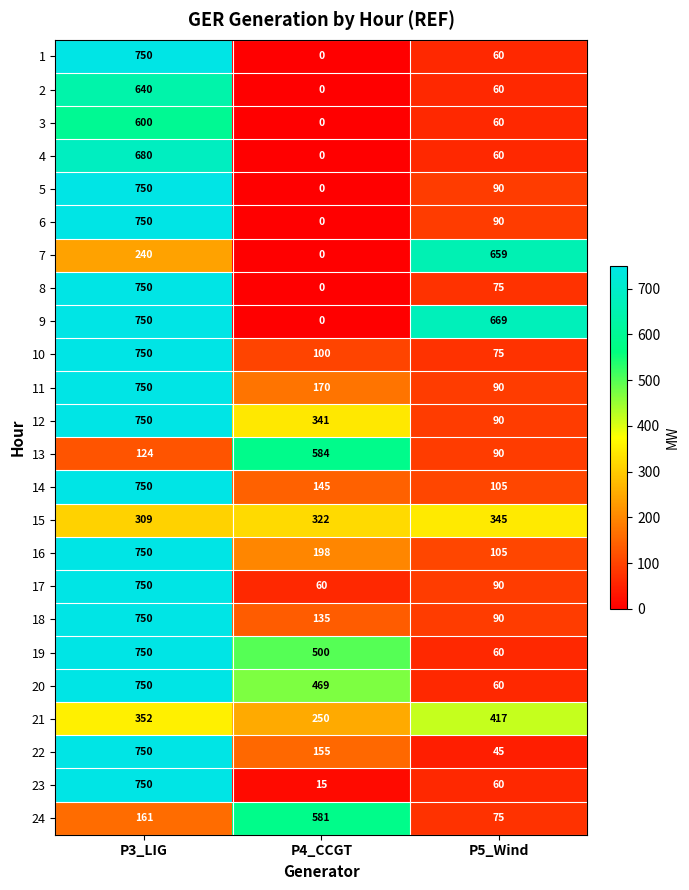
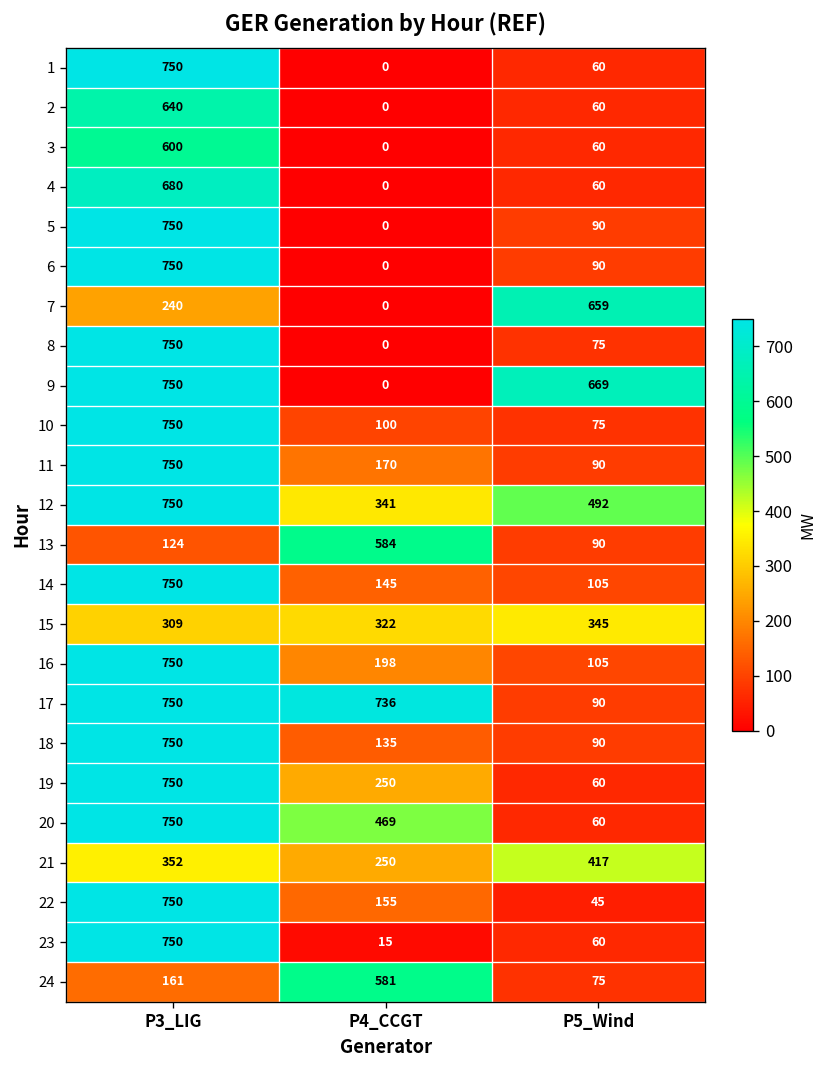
  {
    "1": {
      "P3_LIG": 750,
      "P4_CCGT": 0,
      "P5_Wind": 60
    },
    "2": {
      "P3_LIG": 640,
      "P4_CCGT": 0,
      "P5_Wind": 60
    },
    "3": {
      "P3_LIG": 600,
      "P4_CCGT": 0,
      "P5_Wind": 60
    },
    "4": {
      "P3_LIG": 680,
      "P4_CCGT": 0,
      "P5_Wind": 60
    },
    "5": {
      "P3_LIG": 750,
      "P4_CCGT": 0,
      "P5_Wind": 90
    },
    "6": {
      "P3_LIG": 750,
      "P4_CCGT": 0,
      "P5_Wind": 90
    },
    "7": {
      "P3_LIG": 240,
      "P4_CCGT": 0,
      "P5_Wind": 659
    },
    "8": {
      "P3_LIG": 750,
      "P4_CCGT": 0,
      "P5_Wind": 75
    },
    "9": {
      "P3_LIG": 750,
      "P4_CCGT": 0,
      "P5_Wind": 669
    },
    "10": {
      "P3_LIG": 750,
      "P4_CCGT": 100,
      "P5_Wind": 75
    },
    "11": {
      "P3_LIG": 750,
      "P4_CCGT": 170,
      "P5_Wind": 90
    },
    "12": {
      "P3_LIG": 750,
      "P4_CCGT": 341,
-     "P5_Wind": 90
+     "P5_Wind": 492
    },
    "13": {
      "P3_LIG": 124,
      "P4_CCGT": 584,
      "P5_Wind": 90
    },
    "14": {
      "P3_LIG": 750,
      "P4_CCGT": 145,
      "P5_Wind": 105
    },
    "15": {
      "P3_LIG": 309,
      "P4_CCGT": 322,
      "P5_Wind": 345
    },
    "16": {
      "P3_LIG": 750,
      "P4_CCGT": 198,
      "P5_Wind": 105
    },
    "17": {
      "P3_LIG": 750,
-     "P4_CCGT": 60,
+     "P4_CCGT": 736,
      "P5_Wind": 90
    },
    "18": {
      "P3_LIG": 750,
      "P4_CCGT": 135,
      "P5_Wind": 90
    },
    "19": {
      "P3_LIG": 750,
-     "P4_CCGT": 500,
+     "P4_CCGT": 250,
      "P5_Wind": 60
    },
    "20": {
      "P3_LIG": 750,
      "P4_CCGT": 469,
      "P5_Wind": 60
    },
    "21": {
      "P3_LIG": 352,
      "P4_CCGT": 250,
      "P5_Wind": 417
    },
    "22": {
      "P3_LIG": 750,
      "P4_CCGT": 155,
      "P5_Wind": 45
    },
    "23": {
      "P3_LIG": 750,
      "P4_CCGT": 15,
      "P5_Wind": 60
    },
    "24": {
      "P3_LIG": 161,
      "P4_CCGT": 581,
      "P5_Wind": 75
    }
  }
